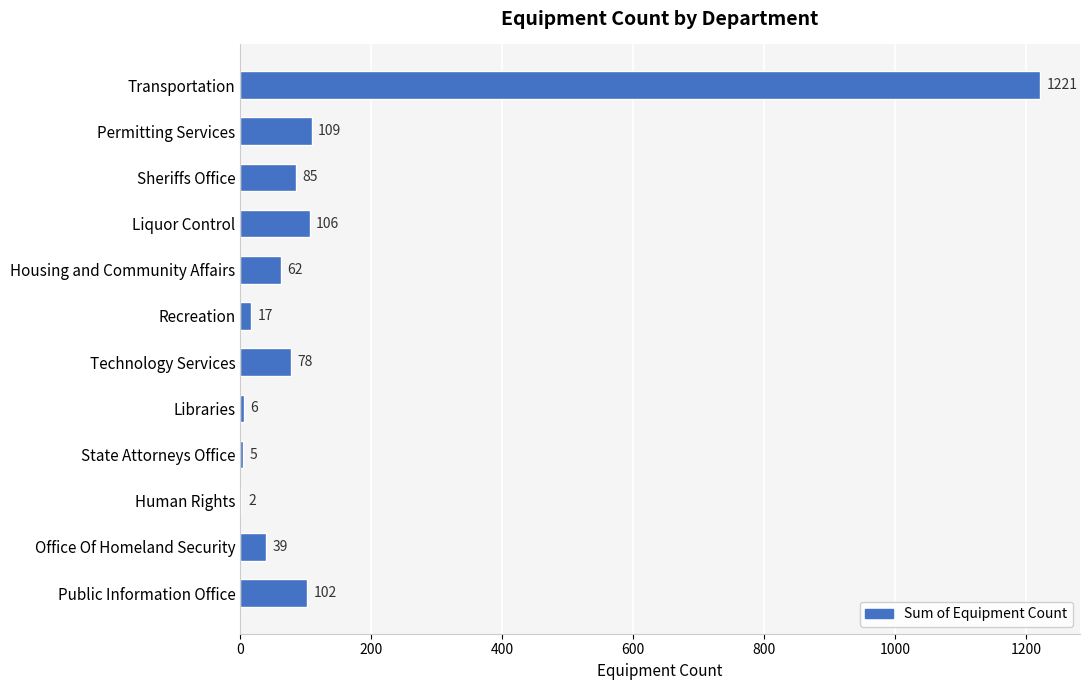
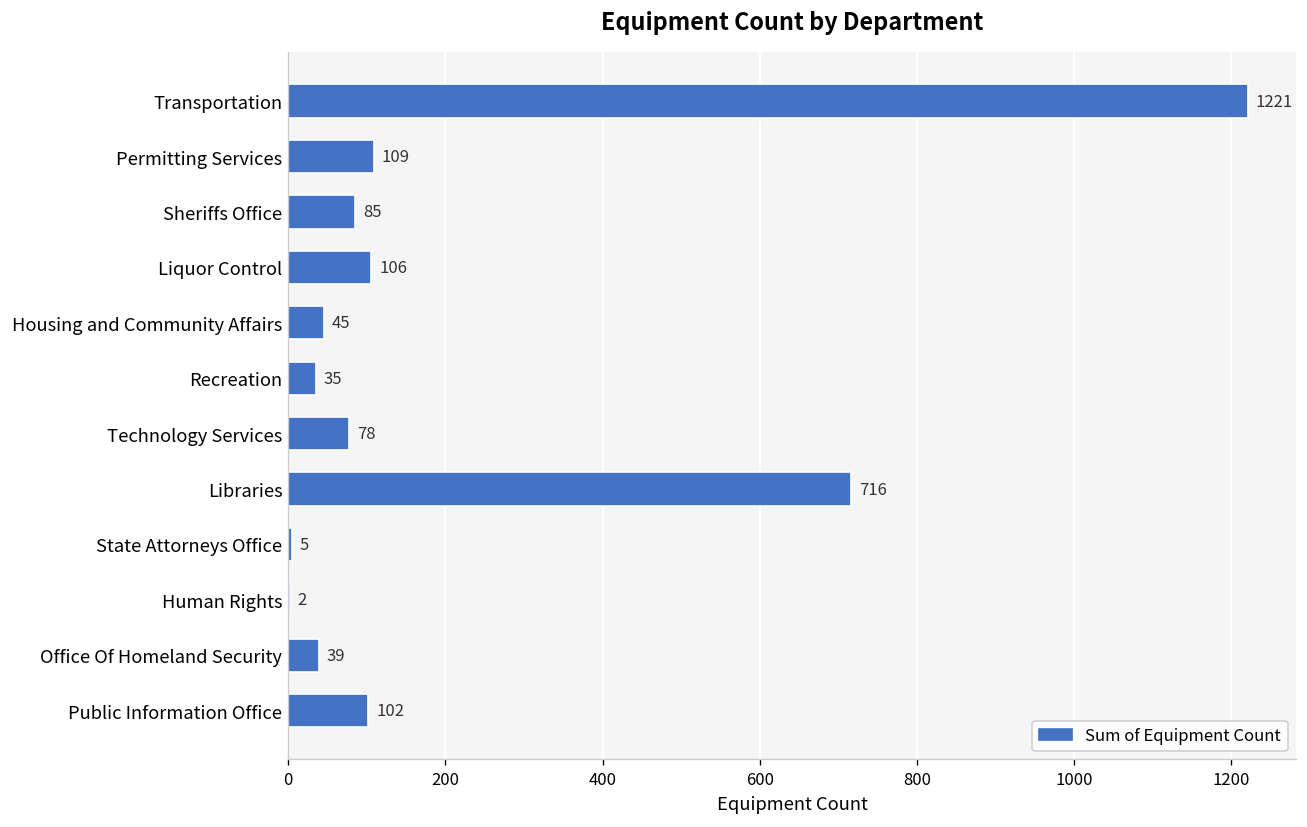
  {
    "Transportation": 1221,
    "Permitting Services": 109,
    "Sheriffs Office": 85,
    "Liquor Control": 106,
-   "Housing and Community Affairs": 62,
-   "Recreation": 17,
+   "Housing and Community Affairs": 45,
+   "Recreation": 35,
    "Technology Services": 78,
-   "Libraries": 6,
+   "Libraries": 716,
    "State Attorneys Office": 5,
    "Human Rights": 2,
    "Office Of Homeland Security": 39,
    "Public Information Office": 102
  }
